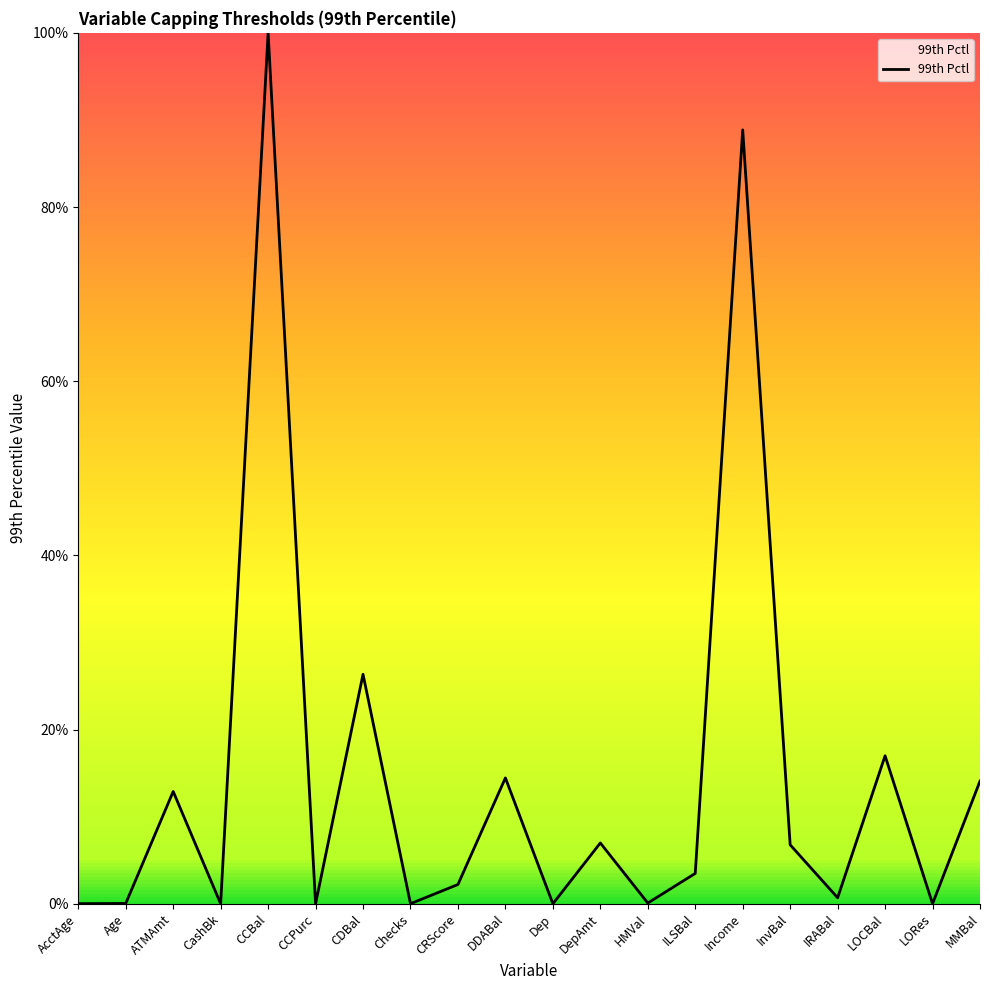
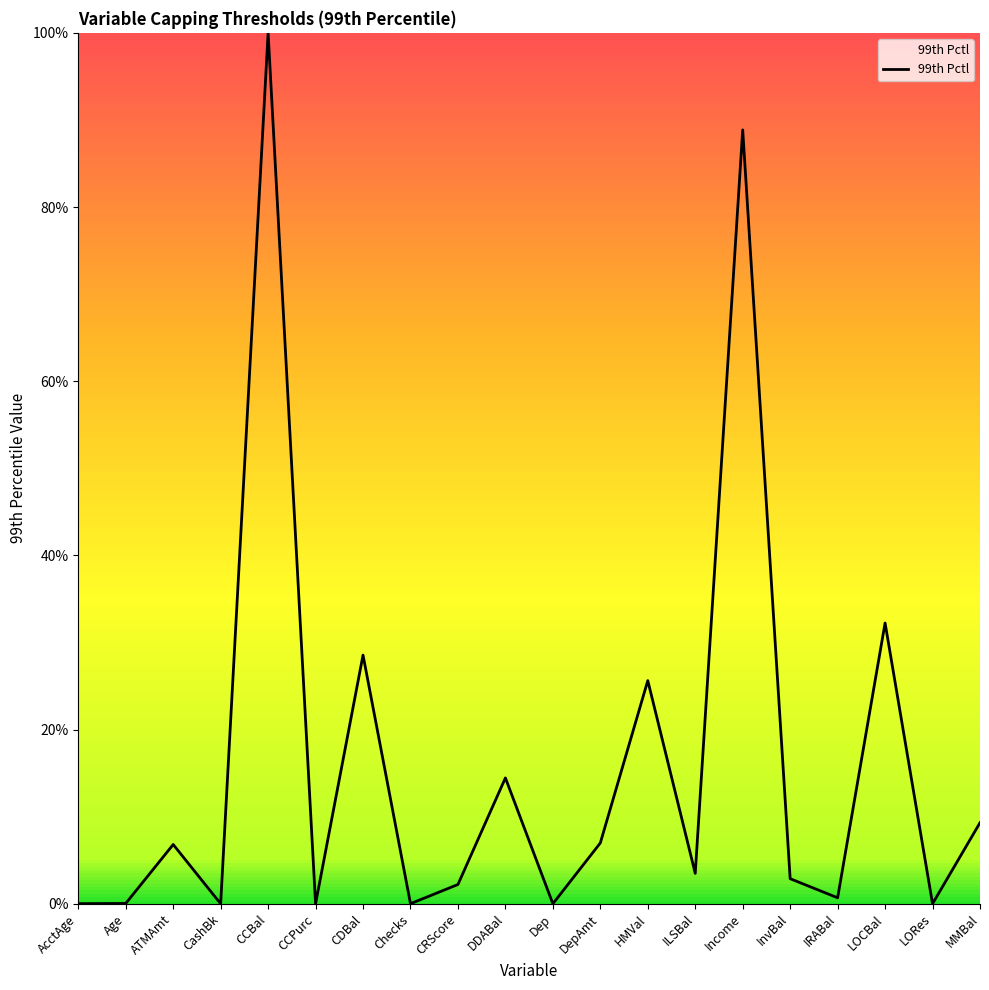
  {
    "AcctAge": "0%",
    "Age": "0%",
-   "ATMAmt": "13%",
+   "ATMAmt": "7%",
    "CashBk": "0%",
    "CCBal": "100%",
    "CCPurc": "0%",
-   "CDBal": "26%",
+   "CDBal": "29%",
    "Checks": "0%",
    "CRScore": "2%",
    "DDABal": "14%",
    "Dep": "0%",
    "DepAmt": "7%",
-   "HMVal": "0%",
+   "HMVal": "26%",
    "ILSBal": "3%",
    "Income": "89%",
-   "InvBal": "7%",
+   "InvBal": "3%",
    "IRABal": "1%",
-   "LOCBal": "17%",
+   "LOCBal": "32%",
    "LORes": "0%",
-   "MMBal": "14%"
+   "MMBal": "9%"
  }
